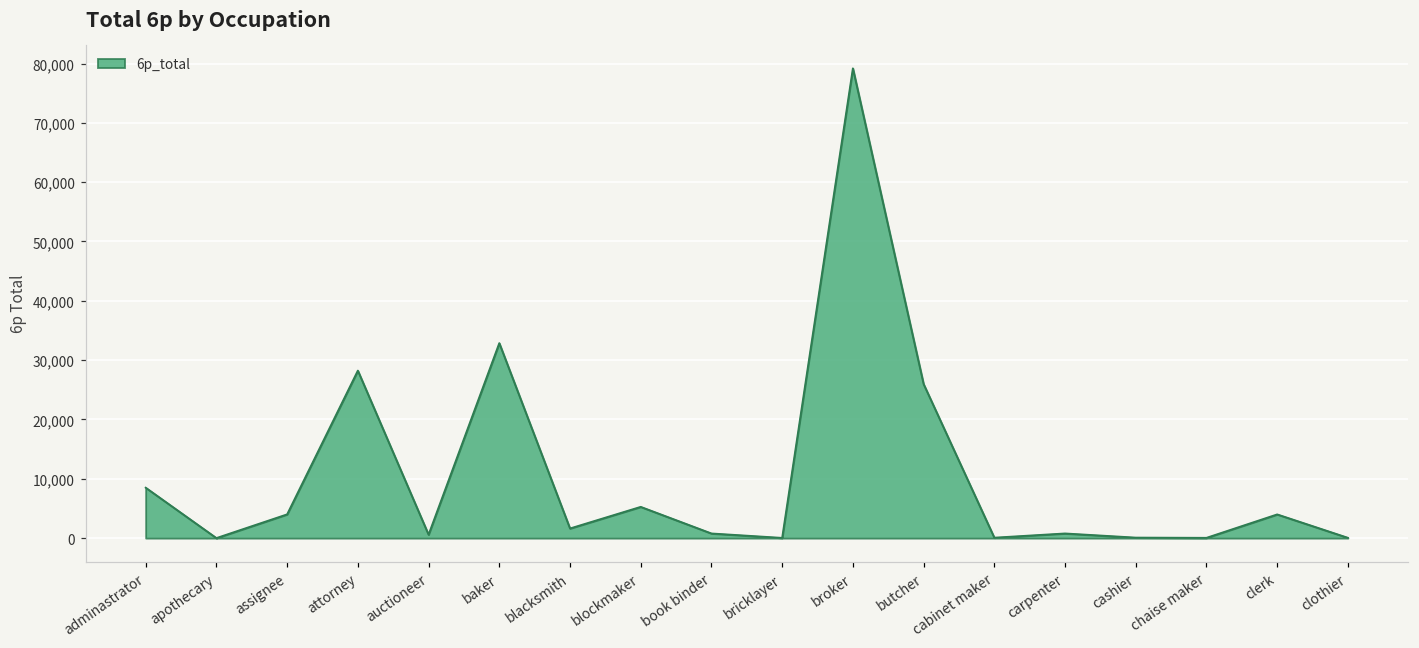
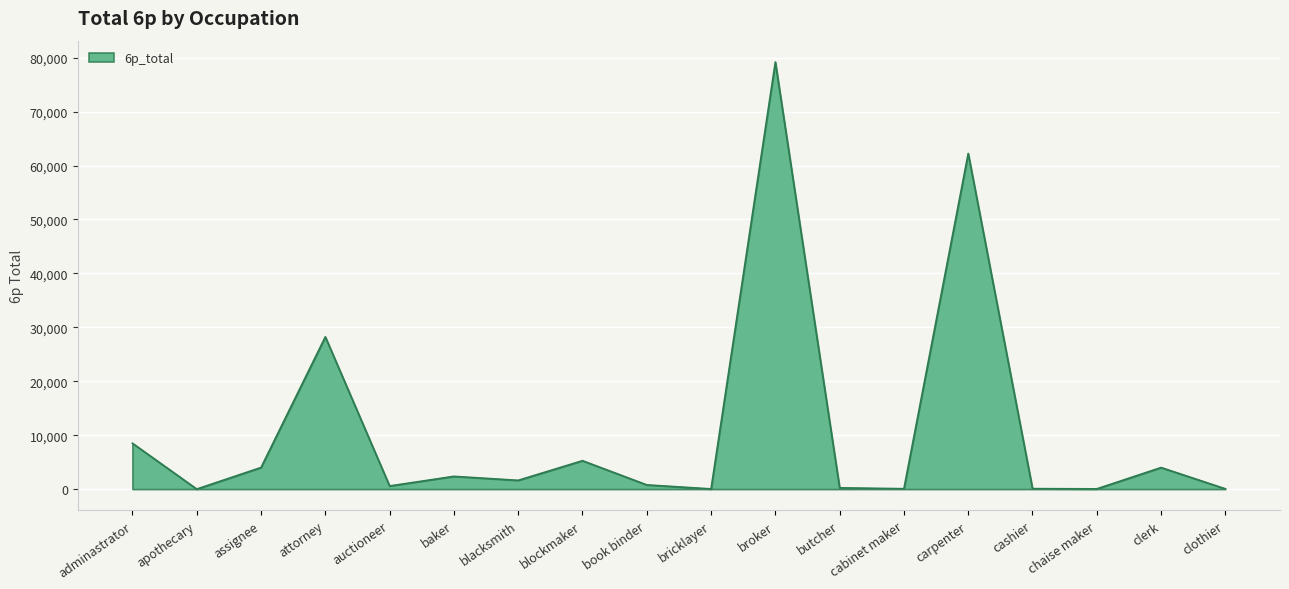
  {
    "adminastrator": "9,000",
    "apothecary": "0",
    "assignee": "4,000",
    "attorney": "28,000",
    "auctioneer": "1,000",
-   "baker": "33,000",
+   "baker": "2,000",
    "blacksmith": "2,000",
    "blockmaker": "5,000",
    "book binder": "1,000",
    "bricklayer": "0",
    "broker": "79,000",
-   "butcher": "26,000",
+   "butcher": "0",
    "cabinet maker": "0",
-   "carpenter": "1,000",
+   "carpenter": "62,000",
    "cashier": "0",
    "chaise maker": "0",
    "clerk": "4,000",
    "clothier": "0"
  }
